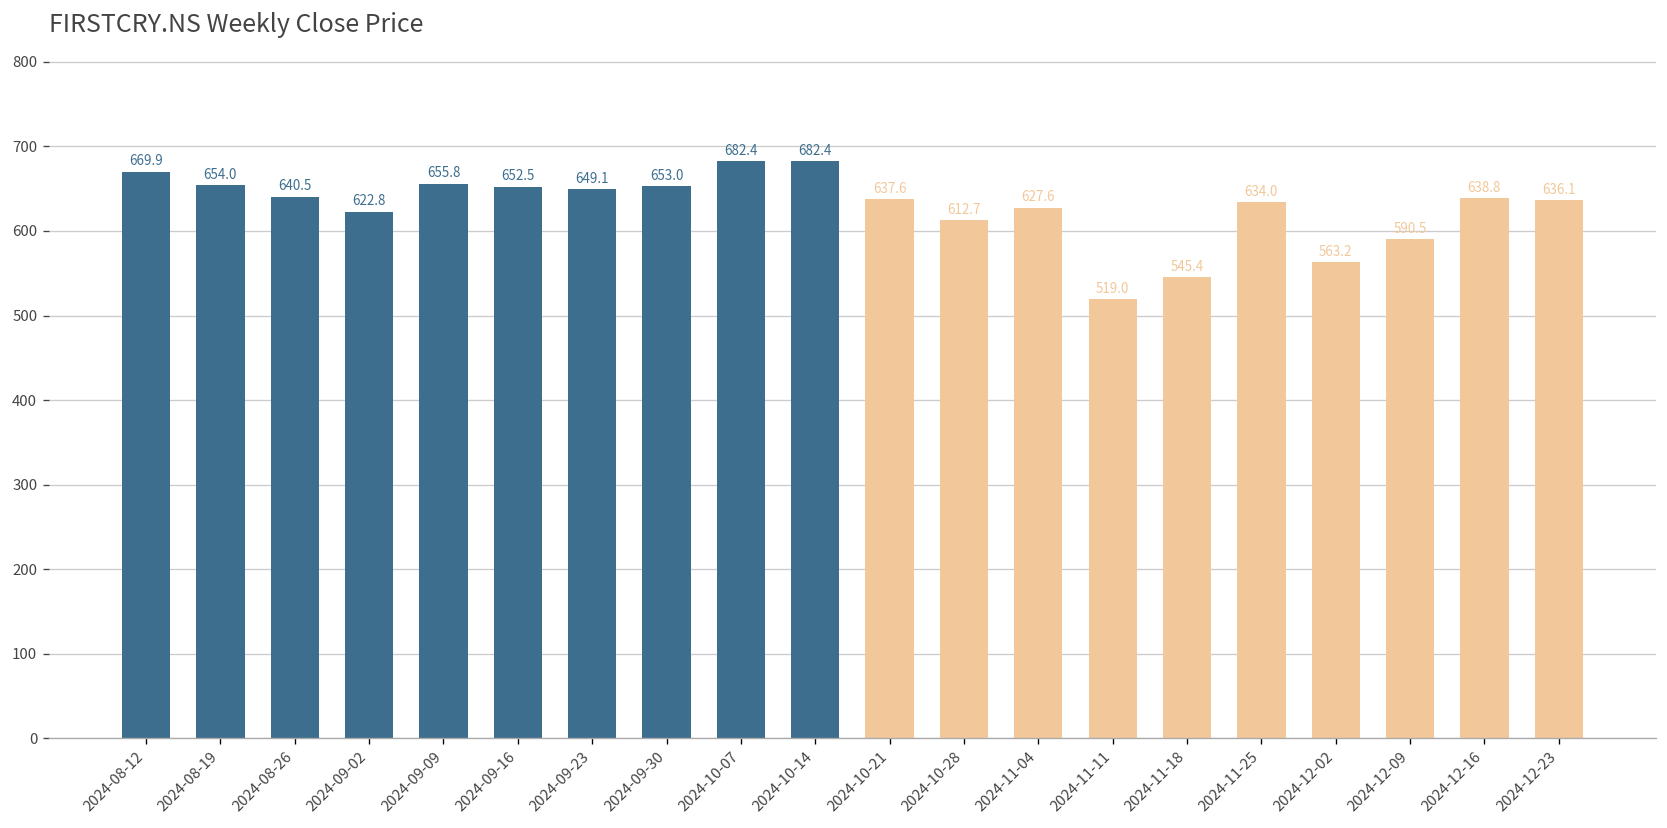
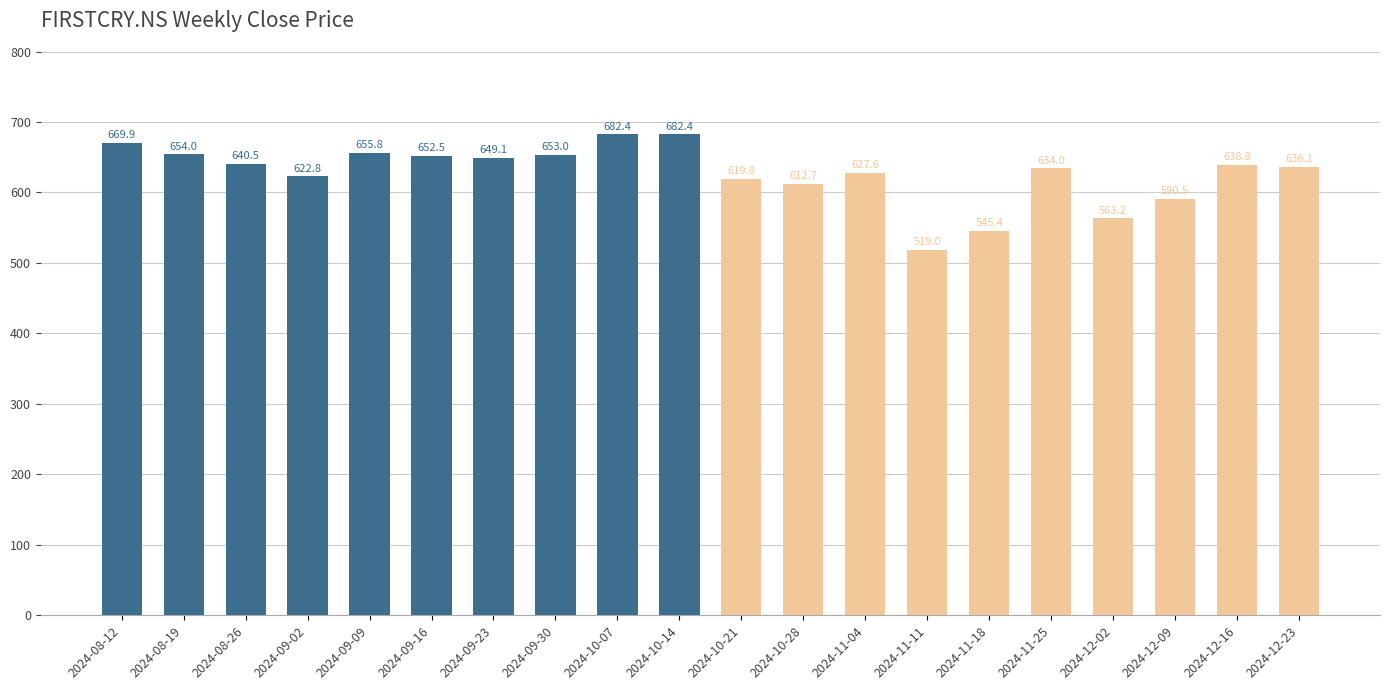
  {
    "2024-08-12": 669.9,
    "2024-08-19": 654.0,
    "2024-08-26": 640.5,
    "2024-09-02": 622.8,
    "2024-09-09": 655.8,
    "2024-09-16": 652.5,
    "2024-09-23": 649.1,
    "2024-09-30": 653.0,
    "2024-10-07": 682.4,
    "2024-10-14": 682.4,
-   "2024-10-21": 637.6,
+   "2024-10-21": 619.8,
    "2024-10-28": 612.7,
    "2024-11-04": 627.6,
    "2024-11-11": 519.0,
    "2024-11-18": 545.4,
    "2024-11-25": 634.0,
    "2024-12-02": 563.2,
    "2024-12-09": 590.5,
    "2024-12-16": 638.8,
    "2024-12-23": 636.1
  }
